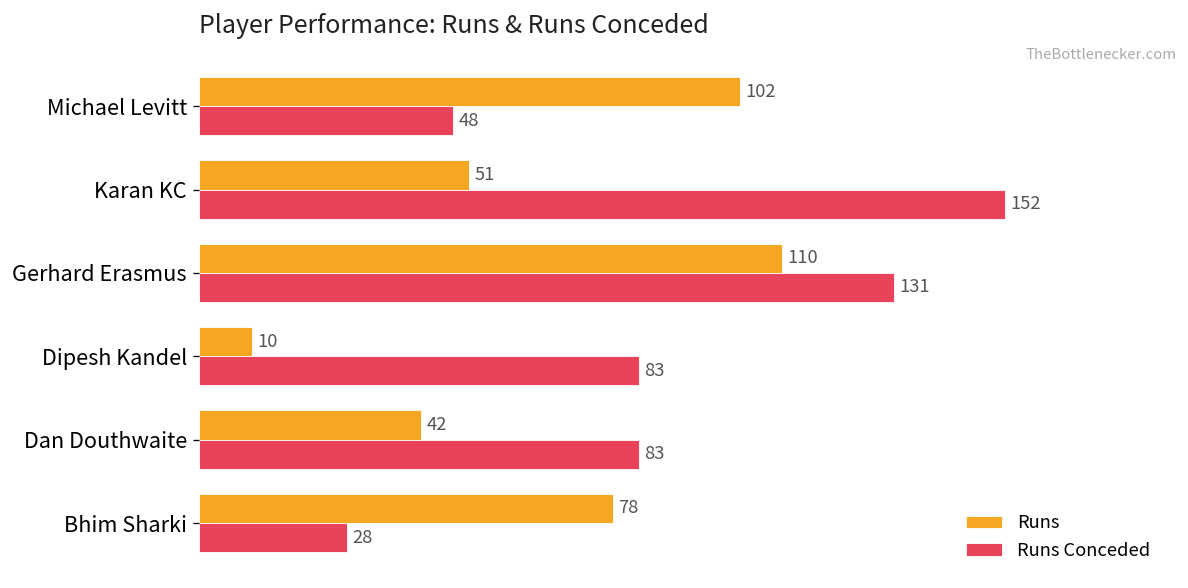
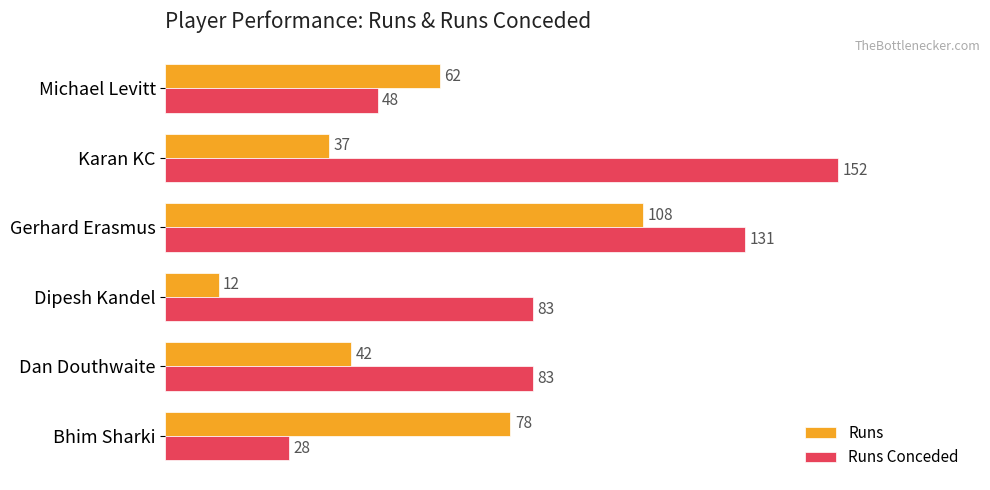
  {
    "Runs": {
-     "Michael Levitt": 102,
-     "Karan KC": 51,
-     "Gerhard Erasmus": 110,
-     "Dipesh Kandel": 10,
+     "Michael Levitt": 62,
+     "Karan KC": 37,
+     "Gerhard Erasmus": 108,
+     "Dipesh Kandel": 12,
      "Dan Douthwaite": 42,
      "Bhim Sharki": 78
    },
    "Runs Conceded": {
      "Michael Levitt": 48,
      "Karan KC": 152,
      "Gerhard Erasmus": 131,
      "Dipesh Kandel": 83,
      "Dan Douthwaite": 83,
      "Bhim Sharki": 28
    }
  }
